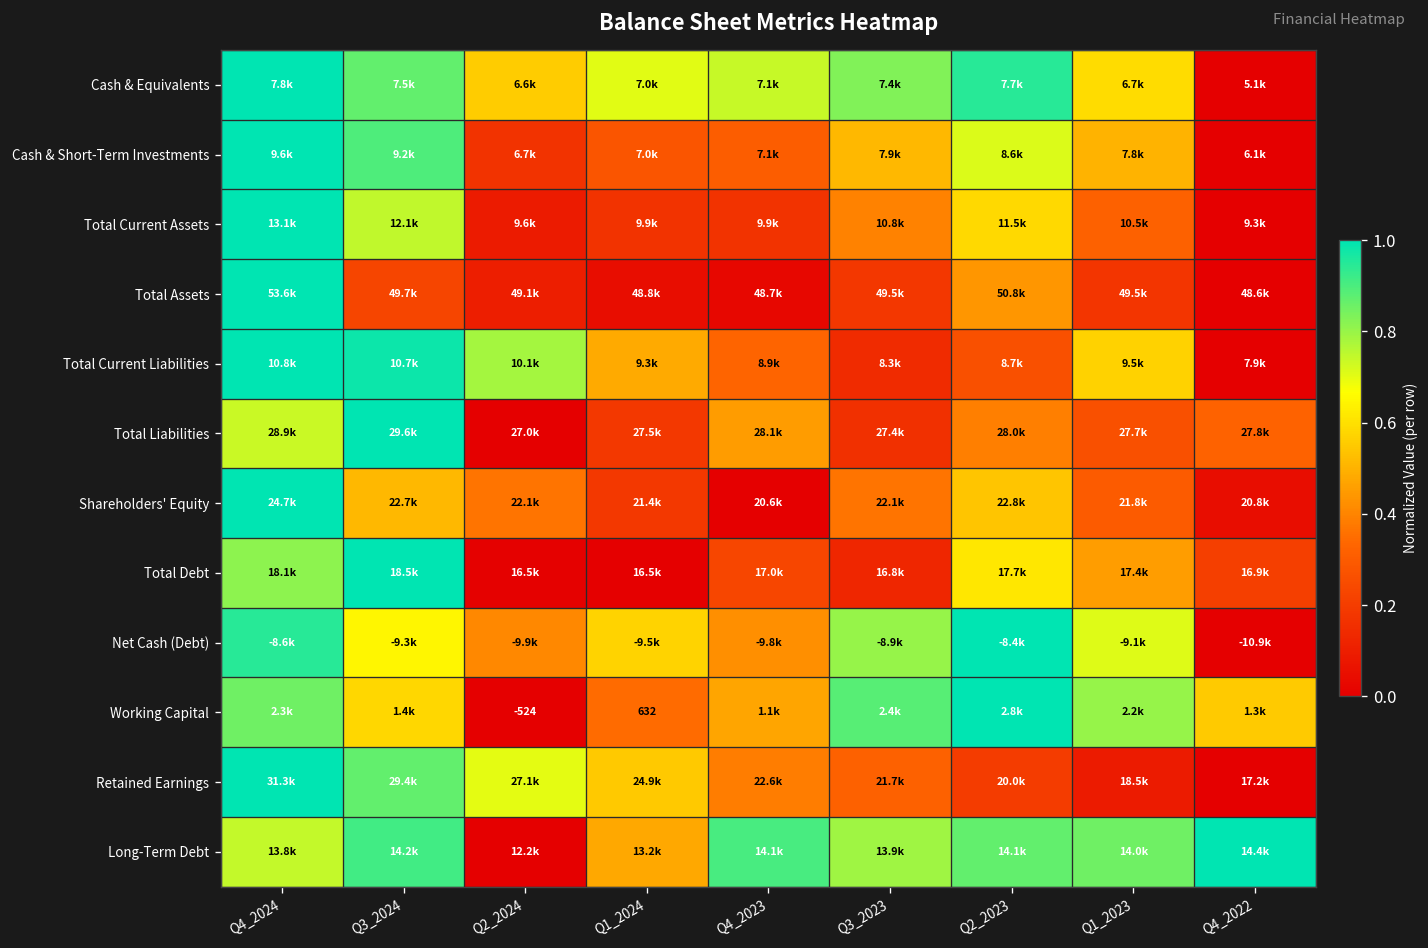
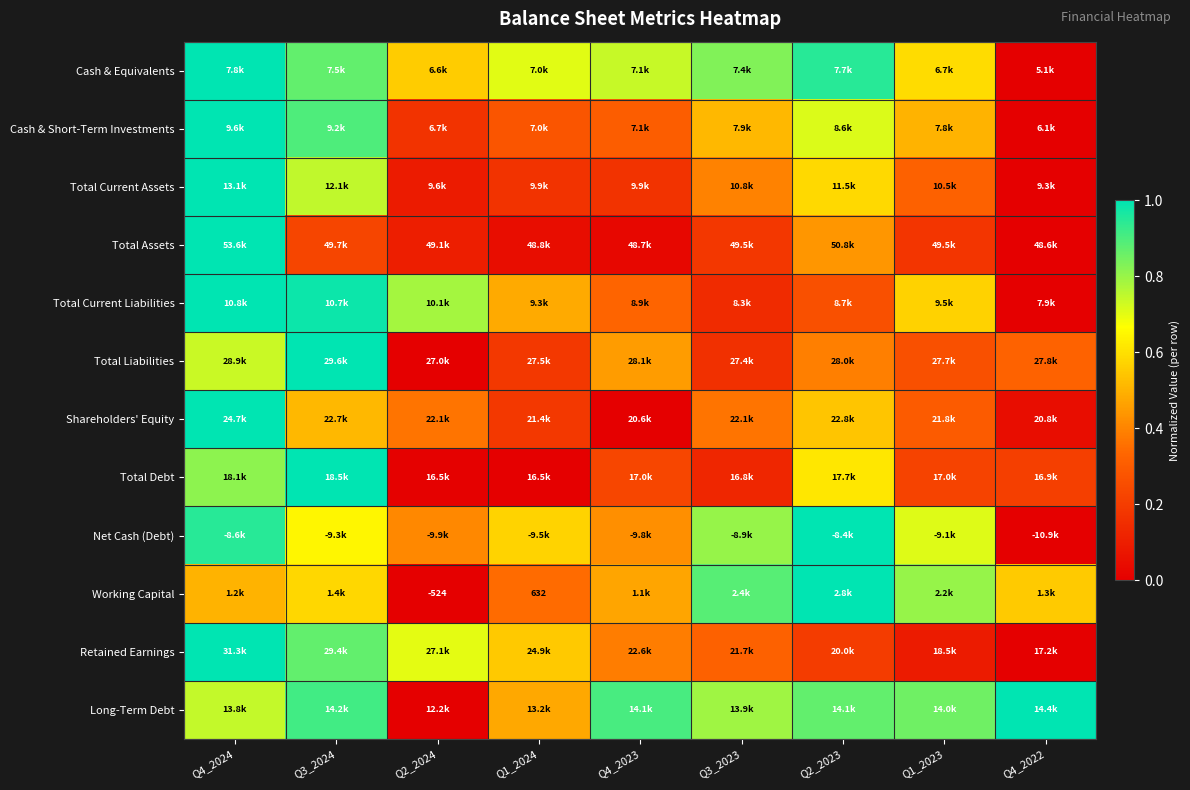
  {
    "Cash & Equivalents": {
      "Q4_2024": "7.8k",
      "Q3_2024": "7.5k",
      "Q2_2024": "6.6k",
      "Q1_2024": "7.0k",
      "Q4_2023": "7.1k",
      "Q3_2023": "7.4k",
      "Q2_2023": "7.7k",
      "Q1_2023": "6.7k",
      "Q4_2022": "5.1k"
    },
    "Cash & Short-Term Investments": {
      "Q4_2024": "9.6k",
      "Q3_2024": "9.2k",
      "Q2_2024": "6.7k",
      "Q1_2024": "7.0k",
      "Q4_2023": "7.1k",
      "Q3_2023": "7.9k",
      "Q2_2023": "8.6k",
      "Q1_2023": "7.8k",
      "Q4_2022": "6.1k"
    },
    "Total Current Assets": {
      "Q4_2024": "13.1k",
      "Q3_2024": "12.1k",
      "Q2_2024": "9.6k",
      "Q1_2024": "9.9k",
      "Q4_2023": "9.9k",
      "Q3_2023": "10.8k",
      "Q2_2023": "11.5k",
      "Q1_2023": "10.5k",
      "Q4_2022": "9.3k"
    },
    "Total Assets": {
      "Q4_2024": "53.6k",
      "Q3_2024": "49.7k",
      "Q2_2024": "49.1k",
      "Q1_2024": "48.8k",
      "Q4_2023": "48.7k",
      "Q3_2023": "49.5k",
      "Q2_2023": "50.8k",
      "Q1_2023": "49.5k",
      "Q4_2022": "48.6k"
    },
    "Total Current Liabilities": {
      "Q4_2024": "10.8k",
      "Q3_2024": "10.7k",
      "Q2_2024": "10.1k",
      "Q1_2024": "9.3k",
      "Q4_2023": "8.9k",
      "Q3_2023": "8.3k",
      "Q2_2023": "8.7k",
      "Q1_2023": "9.5k",
      "Q4_2022": "7.9k"
    },
    "Total Liabilities": {
      "Q4_2024": "28.9k",
      "Q3_2024": "29.6k",
      "Q2_2024": "27.0k",
      "Q1_2024": "27.5k",
      "Q4_2023": "28.1k",
      "Q3_2023": "27.4k",
      "Q2_2023": "28.0k",
      "Q1_2023": "27.7k",
      "Q4_2022": "27.8k"
    },
    "Shareholders' Equity": {
      "Q4_2024": "24.7k",
      "Q3_2024": "22.7k",
      "Q2_2024": "22.1k",
      "Q1_2024": "21.4k",
      "Q4_2023": "20.6k",
      "Q3_2023": "22.1k",
      "Q2_2023": "22.8k",
      "Q1_2023": "21.8k",
      "Q4_2022": "20.8k"
    },
    "Total Debt": {
      "Q4_2024": "18.1k",
      "Q3_2024": "18.5k",
      "Q2_2024": "16.5k",
      "Q1_2024": "16.5k",
      "Q4_2023": "17.0k",
      "Q3_2023": "16.8k",
      "Q2_2023": "17.7k",
-     "Q1_2023": "17.4k",
+     "Q1_2023": "17.0k",
      "Q4_2022": "16.9k"
    },
    "Net Cash (Debt)": {
      "Q4_2024": "-8.6k",
      "Q3_2024": "-9.3k",
      "Q2_2024": "-9.9k",
      "Q1_2024": "-9.5k",
      "Q4_2023": "-9.8k",
      "Q3_2023": "-8.9k",
      "Q2_2023": "-8.4k",
      "Q1_2023": "-9.1k",
      "Q4_2022": "-10.9k"
    },
    "Working Capital": {
-     "Q4_2024": "2.3k",
+     "Q4_2024": "1.2k",
      "Q3_2024": "1.4k",
      "Q2_2024": "-524",
      "Q1_2024": "632",
      "Q4_2023": "1.1k",
      "Q3_2023": "2.4k",
      "Q2_2023": "2.8k",
      "Q1_2023": "2.2k",
      "Q4_2022": "1.3k"
    },
    "Retained Earnings": {
      "Q4_2024": "31.3k",
      "Q3_2024": "29.4k",
      "Q2_2024": "27.1k",
      "Q1_2024": "24.9k",
      "Q4_2023": "22.6k",
      "Q3_2023": "21.7k",
      "Q2_2023": "20.0k",
      "Q1_2023": "18.5k",
      "Q4_2022": "17.2k"
    },
    "Long-Term Debt": {
      "Q4_2024": "13.8k",
      "Q3_2024": "14.2k",
      "Q2_2024": "12.2k",
      "Q1_2024": "13.2k",
      "Q4_2023": "14.1k",
      "Q3_2023": "13.9k",
      "Q2_2023": "14.1k",
      "Q1_2023": "14.0k",
      "Q4_2022": "14.4k"
    }
  }
